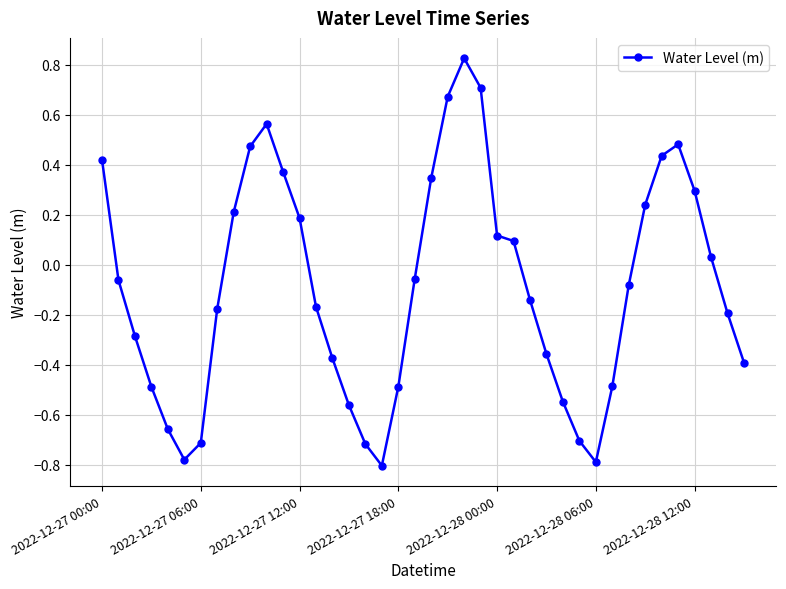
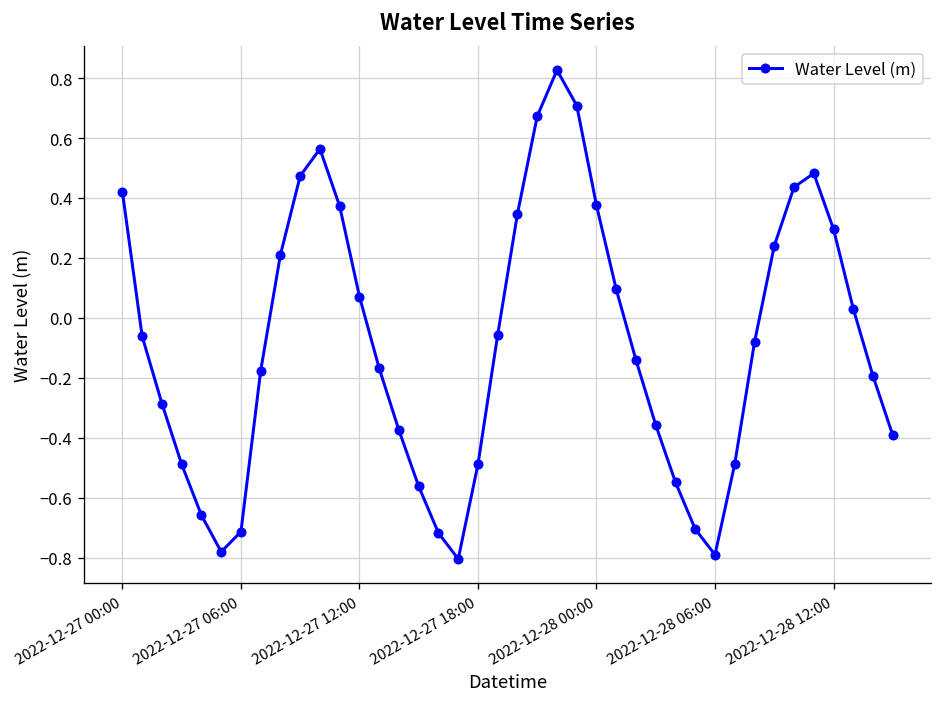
  {
    "2022-12-27 00:00": 0.42,
    "2022-12-27 06:00": -0.71,
-   "2022-12-27 12:00": 0.19,
+   "2022-12-27 12:00": 0.07,
    "2022-12-27 18:00": -0.49,
-   "2022-12-28 00:00": 0.12,
+   "2022-12-28 00:00": 0.38,
    "2022-12-28 06:00": -0.79,
    "2022-12-28 12:00": 0.30
  }
